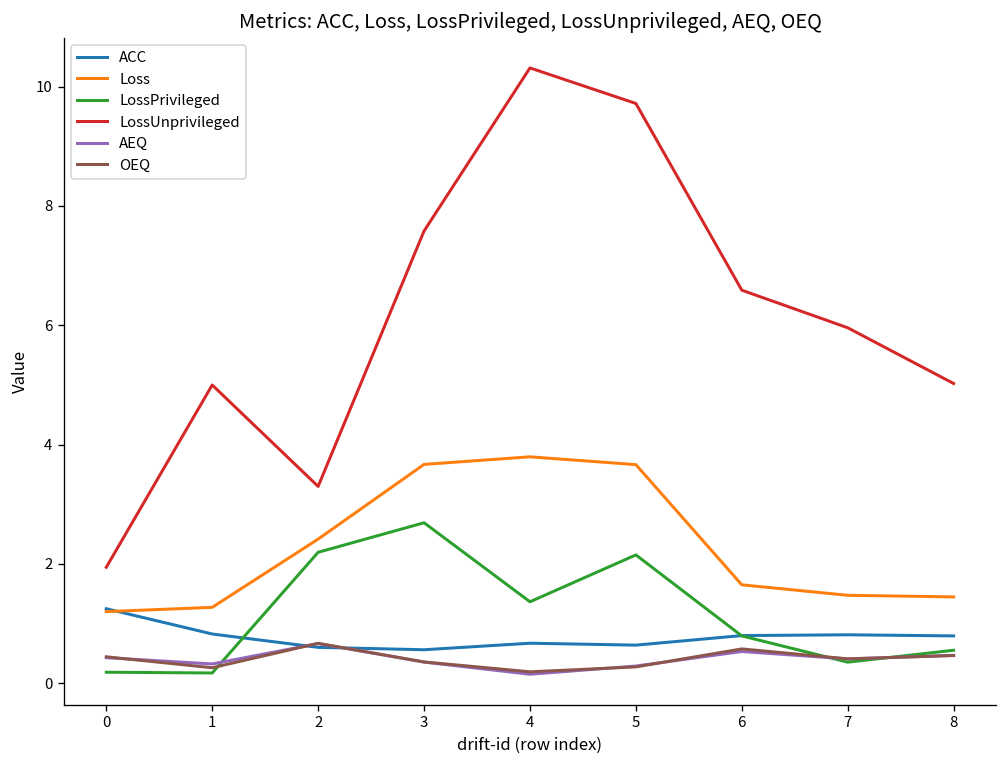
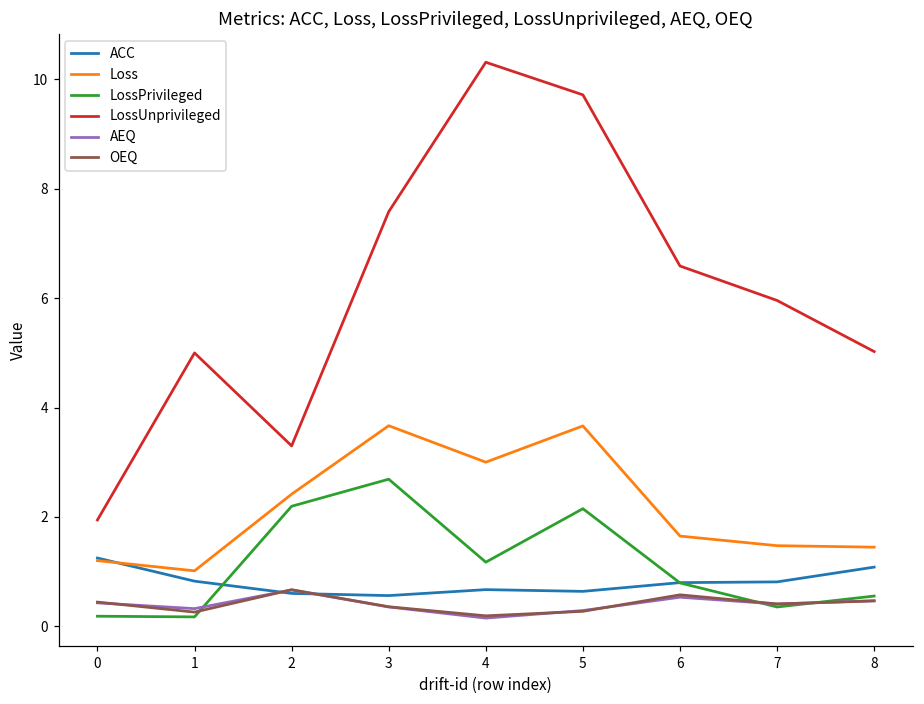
  {
    "ACC": {
      "1": 0.8,
      "2": 0.6,
      "3": 0.6,
      "4": 0.7,
      "5": 0.6,
      "7": 0.8,
-     "8": 0.8
+     "8": 1.1
    },
    "Loss": {
-     "1": 1.3,
+     "1": 1.0,
      "2": 2.4,
      "3": 3.7,
-     "4": 3.8,
+     "4": 3.0,
      "5": 3.7,
      "6": 1.6,
      "7": 1.5,
      "8": 1.4
    },
    "LossPrivileged": {
      "0": 0.2,
      "1": 0.2,
      "2": 2.2,
      "3": 2.7,
-     "4": 1.4,
+     "4": 1.2,
      "5": 2.1,
      "7": 0.4,
      "8": 0.6
    },
    "LossUnprivileged": {
      "0": 1.9,
      "1": 5.0,
      "2": 3.3,
      "3": 7.6,
      "4": 10.3,
      "5": 9.7,
      "6": 6.6,
      "7": 6.0,
      "8": 5.0
    },
    "AEQ": {
      "1": 0.3
    },
    "OEQ": {
      "1": 0.3
    }
  }
